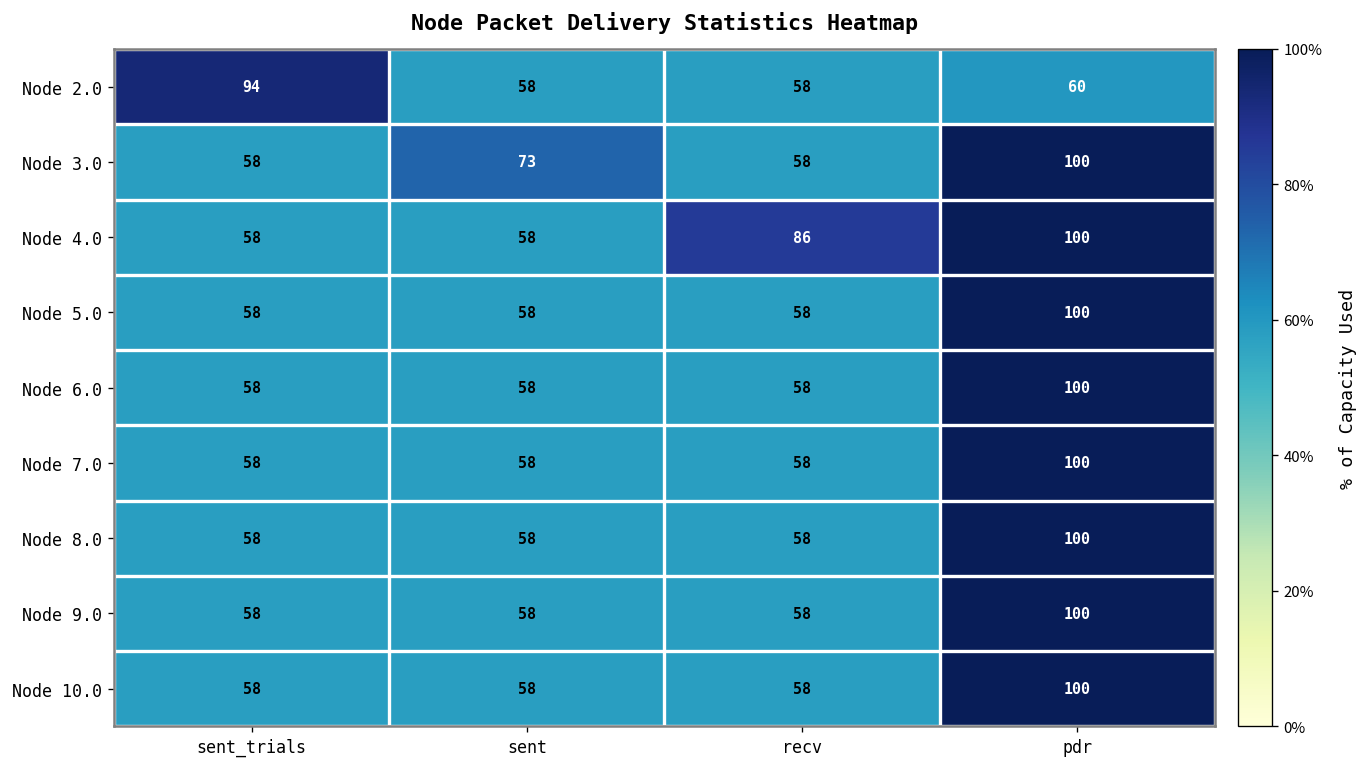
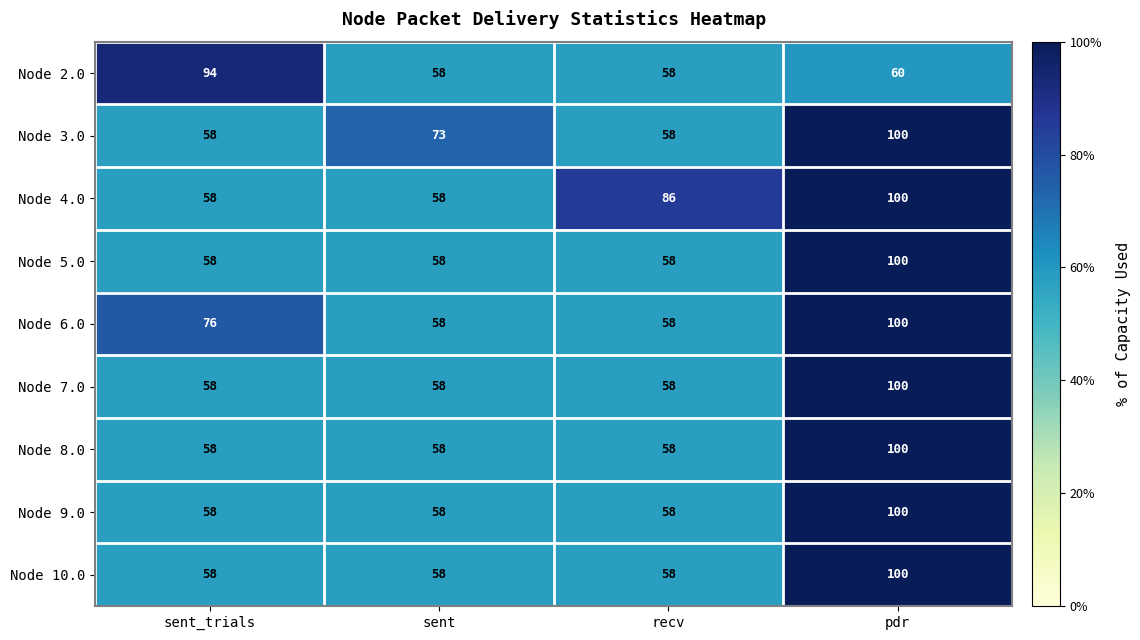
  {
    "Node 2.0": {
      "sent_trials": 94,
      "sent": 58,
      "recv": 58,
      "pdr": 60
    },
    "Node 3.0": {
      "sent_trials": 58,
      "sent": 73,
      "recv": 58,
      "pdr": 100
    },
    "Node 4.0": {
      "sent_trials": 58,
      "sent": 58,
      "recv": 86,
      "pdr": 100
    },
    "Node 5.0": {
      "sent_trials": 58,
      "sent": 58,
      "recv": 58,
      "pdr": 100
    },
    "Node 6.0": {
-     "sent_trials": 58,
+     "sent_trials": 76,
      "sent": 58,
      "recv": 58,
      "pdr": 100
    },
    "Node 7.0": {
      "sent_trials": 58,
      "sent": 58,
      "recv": 58,
      "pdr": 100
    },
    "Node 8.0": {
      "sent_trials": 58,
      "sent": 58,
      "recv": 58,
      "pdr": 100
    },
    "Node 9.0": {
      "sent_trials": 58,
      "sent": 58,
      "recv": 58,
      "pdr": 100
    },
    "Node 10.0": {
      "sent_trials": 58,
      "sent": 58,
      "recv": 58,
      "pdr": 100
    }
  }
